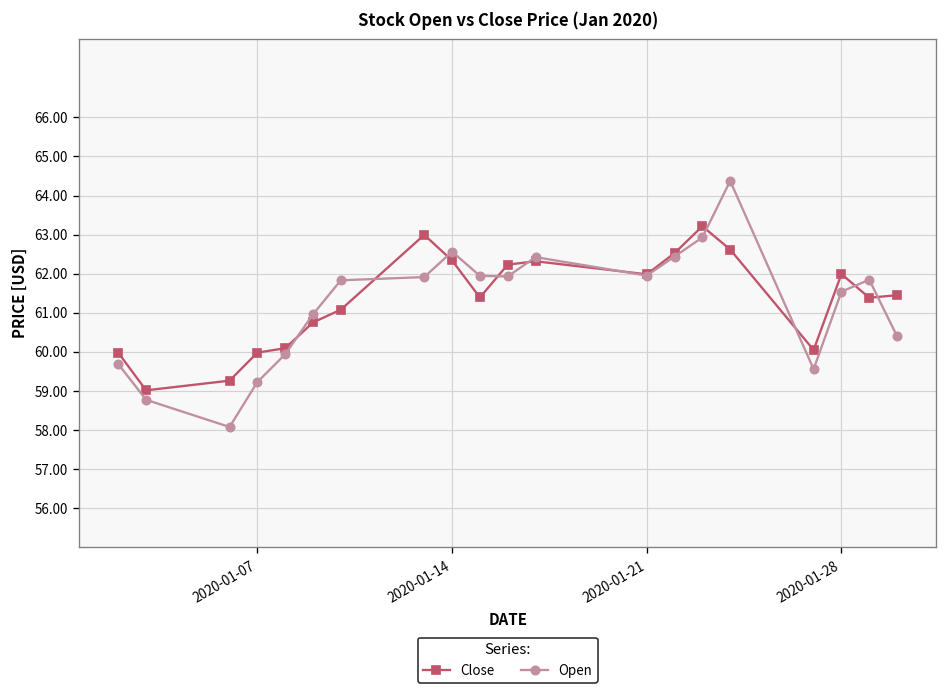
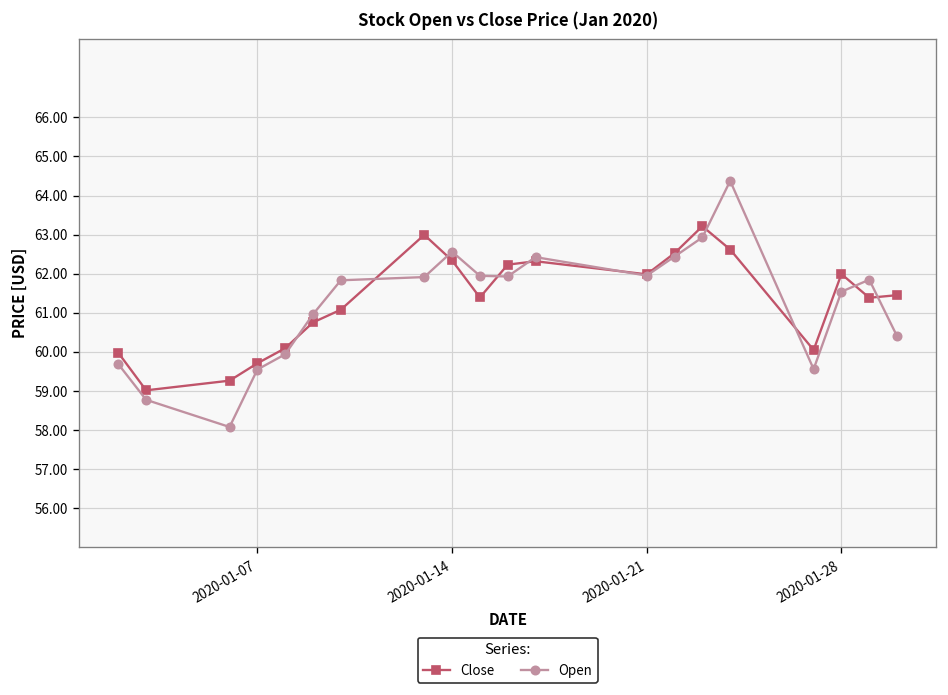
  {
    "Close": {
-     "2020-01-07": 60.0,
+     "2020-01-07": 59.7,
      "2020-01-14": 62.3,
      "2020-01-28": 62.0
    },
    "Open": {
-     "2020-01-07": 59.2,
+     "2020-01-07": 59.6,
      "2020-01-14": 62.6,
      "2020-01-28": 61.5
    }
  }
